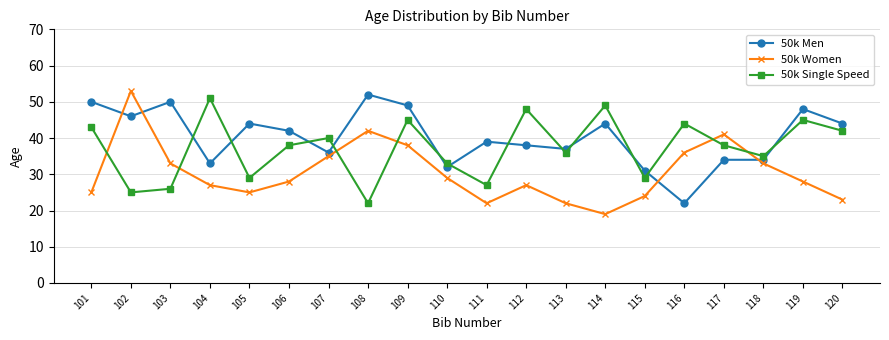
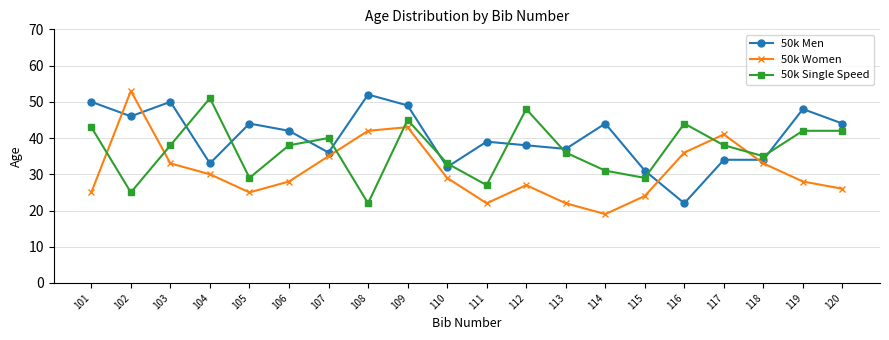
  {
    "50k Men": {
      "101": 50,
      "102": 46,
      "103": 50,
      "104": 33,
      "105": 44,
      "106": 42,
      "107": 36,
      "108": 52,
      "109": 49,
      "110": 32,
      "111": 39,
      "112": 38,
      "113": 37,
      "114": 44,
      "115": 31,
      "116": 22,
      "117": 34,
      "118": 34,
      "119": 48,
      "120": 44
    },
    "50k Women": {
      "101": 25,
      "102": 53,
      "103": 33,
-     "104": 27,
+     "104": 30,
      "105": 25,
      "106": 28,
      "107": 35,
      "108": 42,
-     "109": 38,
+     "109": 43,
      "110": 29,
      "111": 22,
      "112": 27,
      "113": 22,
      "114": 19,
      "115": 24,
      "116": 36,
      "117": 41,
      "118": 33,
      "119": 28,
-     "120": 23
+     "120": 26
    },
    "50k Single Speed": {
      "101": 43,
      "102": 25,
-     "103": 26,
+     "103": 38,
      "104": 51,
      "105": 29,
      "106": 38,
      "107": 40,
      "108": 22,
      "109": 45,
      "110": 33,
      "111": 27,
      "112": 48,
      "113": 36,
-     "114": 49,
+     "114": 31,
      "115": 29,
      "116": 44,
      "117": 38,
      "118": 35,
-     "119": 45,
+     "119": 42,
      "120": 42
    }
  }
